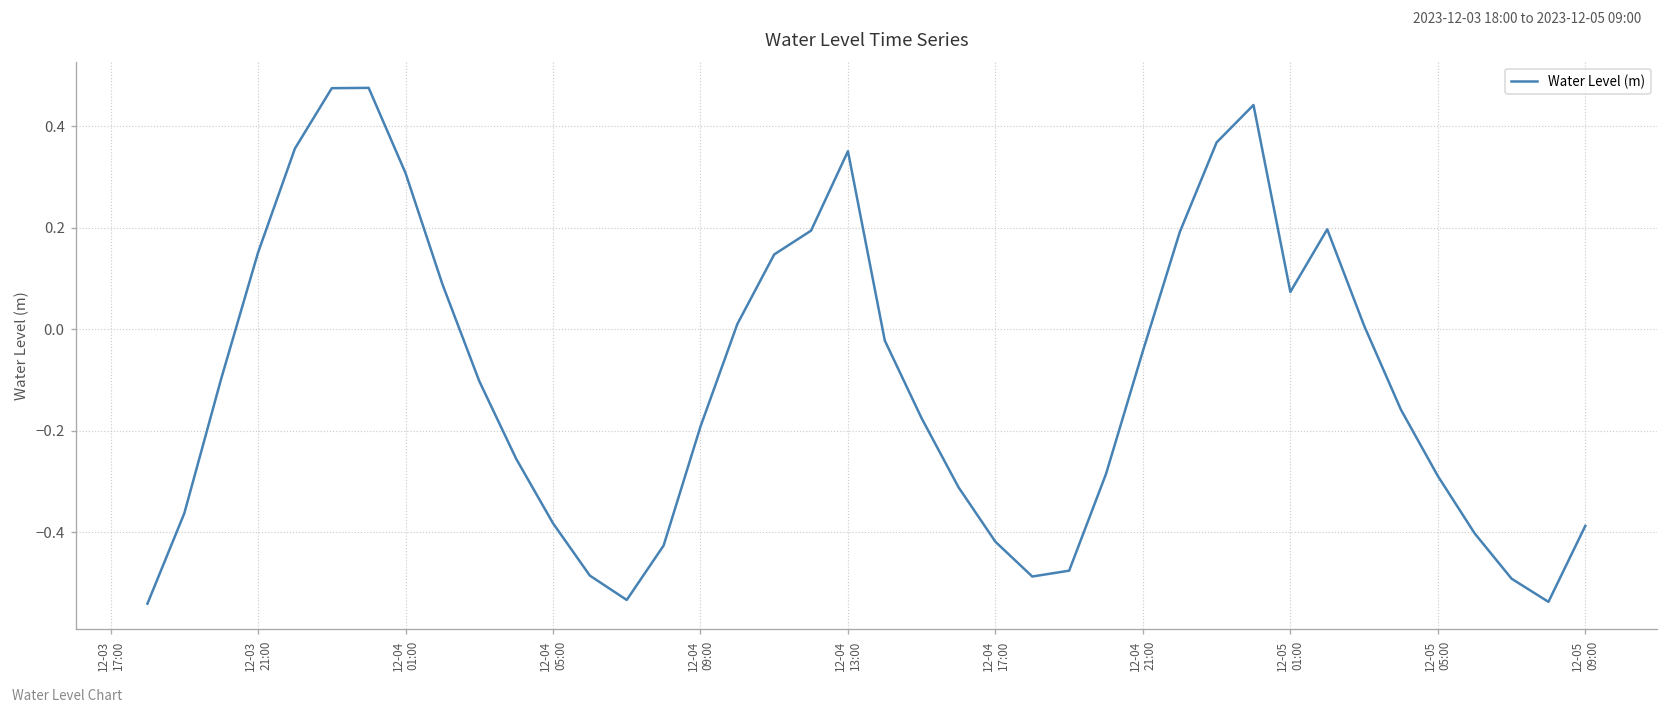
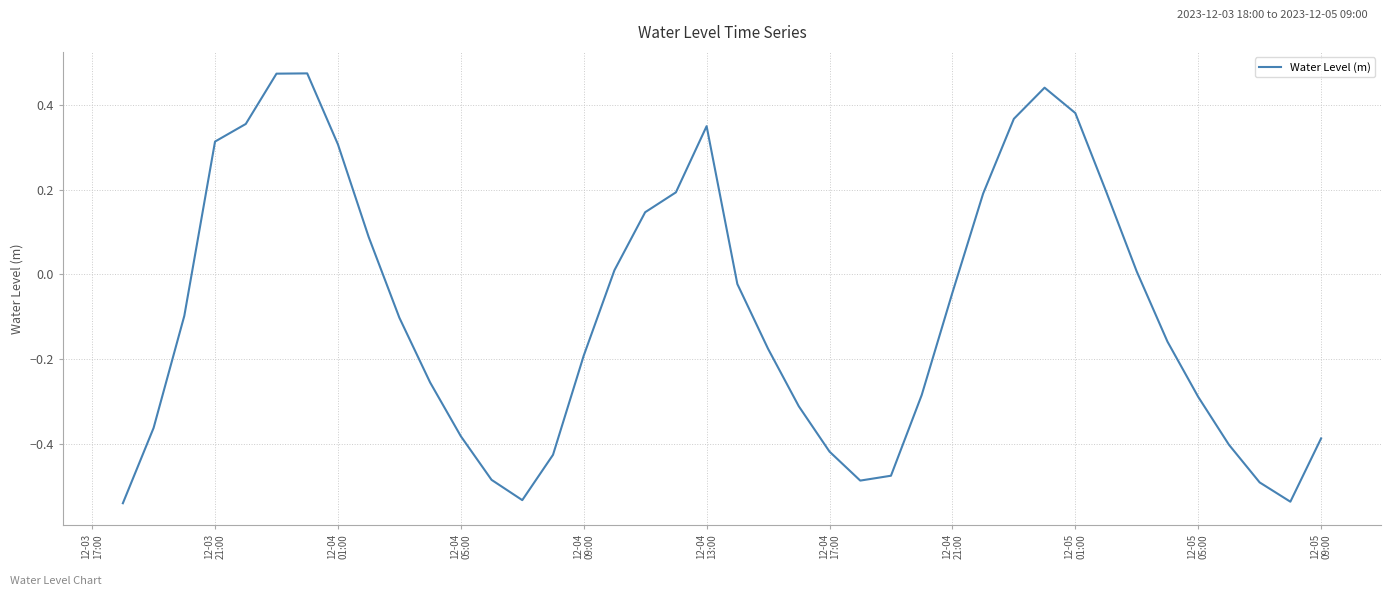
  {
-   "12-03 21:00": 0.15,
+   "12-03 21:00": 0.31,
    "12-04 01:00": 0.31,
    "12-04 05:00": -0.38,
    "12-04 09:00": -0.19,
    "12-04 13:00": 0.35,
    "12-04 17:00": -0.42,
    "12-04 21:00": -0.04,
-   "12-05 01:00": 0.07,
+   "12-05 01:00": 0.38,
    "12-05 05:00": -0.29,
    "12-05 09:00": -0.39
  }
